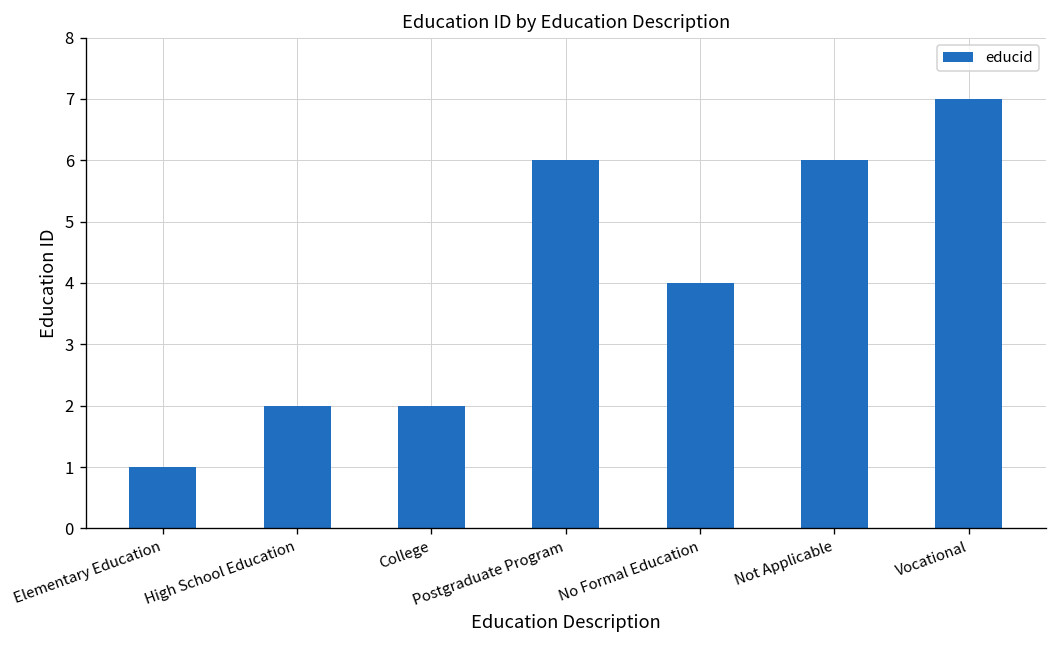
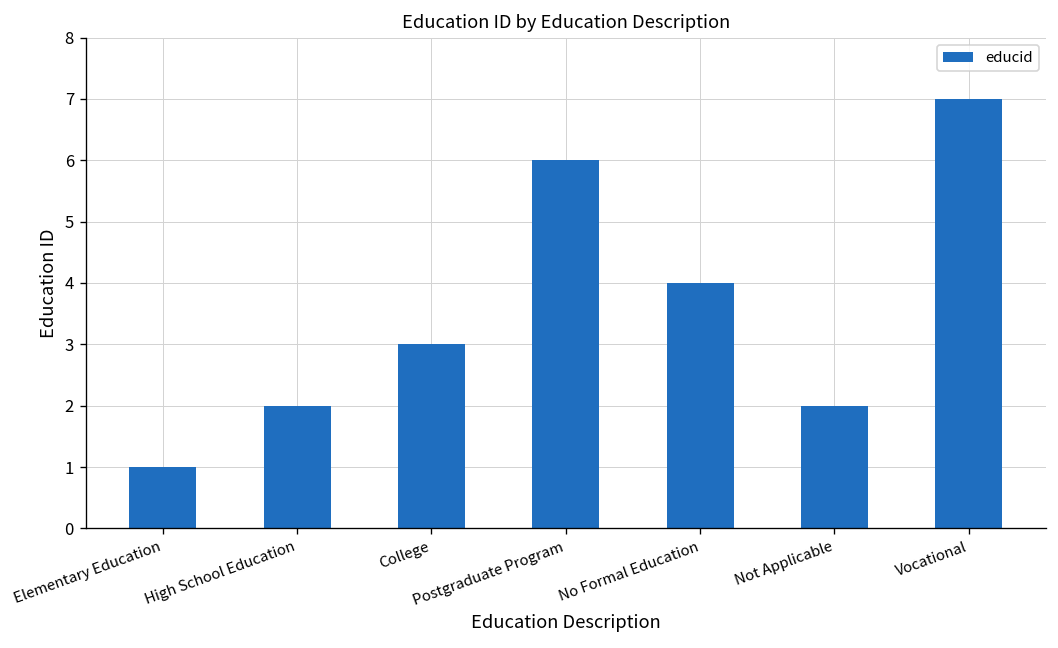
  {
    "Elementary Education": 1,
    "High School Education": 2,
-   "College": 2,
+   "College": 3,
    "Postgraduate Program": 6,
    "No Formal Education": 4,
-   "Not Applicable": 6,
+   "Not Applicable": 2,
    "Vocational": 7
  }
